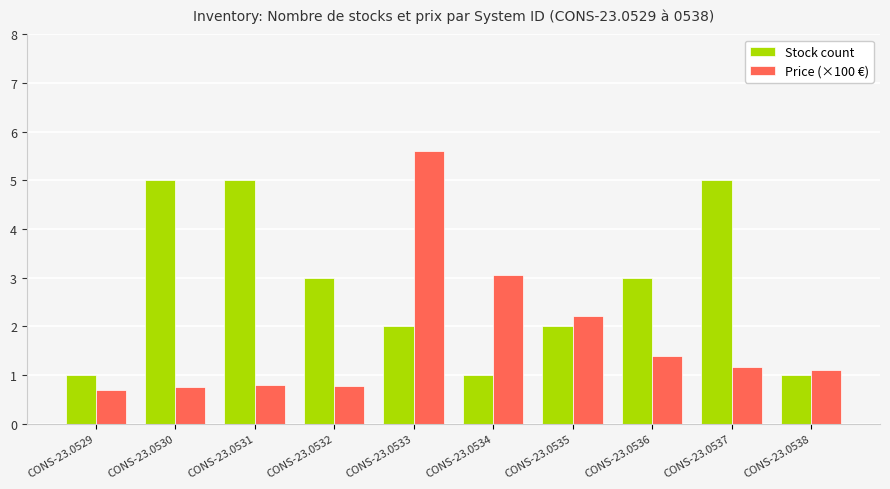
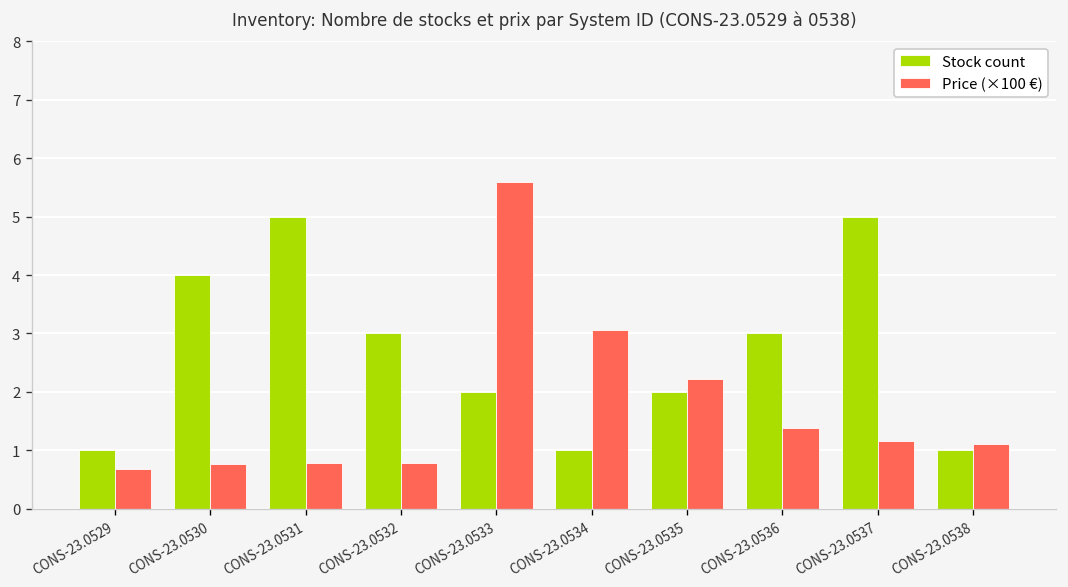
  {
    "Stock count": {
      "CONS-23.0529": 1,
-     "CONS-23.0530": 5,
+     "CONS-23.0530": 4,
      "CONS-23.0531": 5,
      "CONS-23.0532": 3,
      "CONS-23.0533": 2,
      "CONS-23.0534": 1,
      "CONS-23.0535": 2,
      "CONS-23.0536": 3,
      "CONS-23.0537": 5,
      "CONS-23.0538": 1
    },
    "Price (×100 €)": {
      "CONS-23.0529": 0.7,
      "CONS-23.0530": 0.8,
      "CONS-23.0531": 0.8,
      "CONS-23.0532": 0.8,
      "CONS-23.0533": 5.6,
      "CONS-23.0534": 3.1,
      "CONS-23.0535": 2.2,
      "CONS-23.0536": 1.4,
      "CONS-23.0537": 1.2,
      "CONS-23.0538": 1.1
    }
  }
